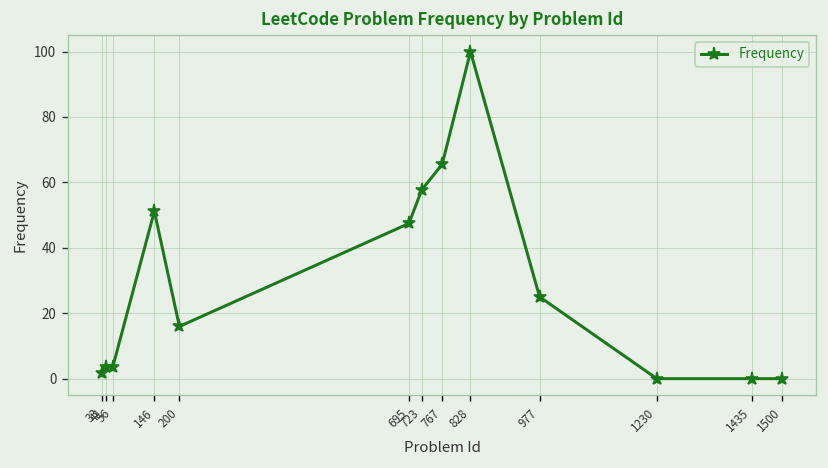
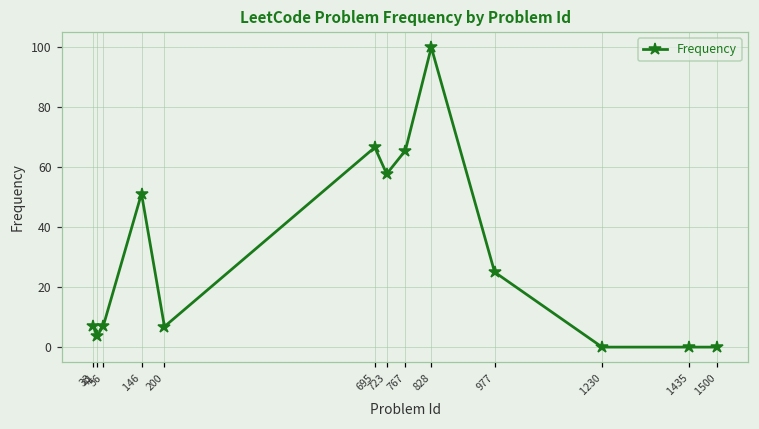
  {
-   "33": 2,
+   "33": 7,
    "41": 4,
-   "56": 3,
+   "56": 7,
    "146": 51,
-   "200": 16,
-   "695": 47,
+   "200": 7,
+   "695": 67,
    "723": 58,
    "767": 66,
    "828": 100,
    "977": 25,
    "1230": 0,
    "1435": 0,
    "1500": 0
  }
